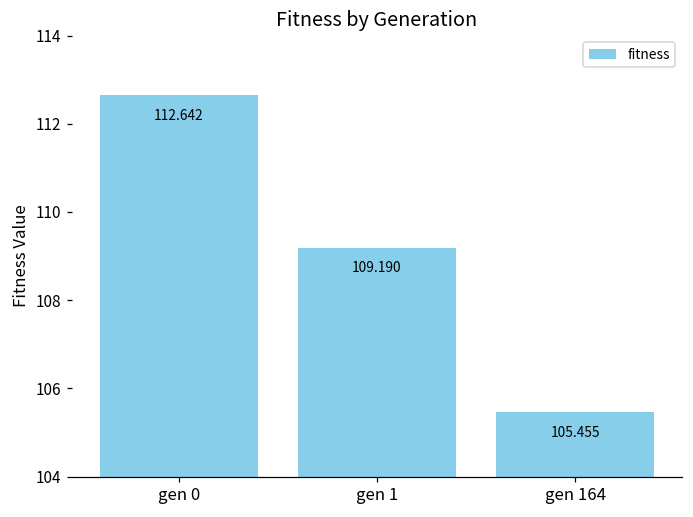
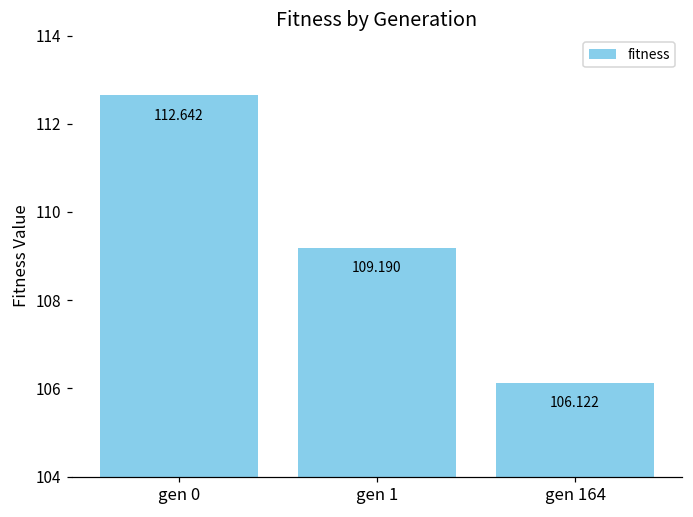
  {
    "gen 0": 112.642,
    "gen 1": 109.190,
-   "gen 164": 105.455
+   "gen 164": 106.122
  }
